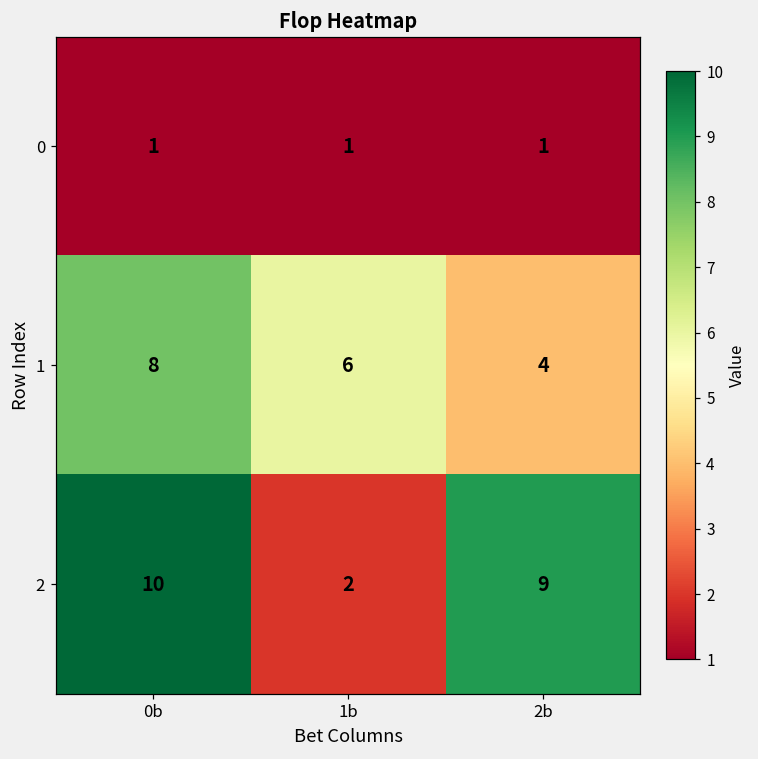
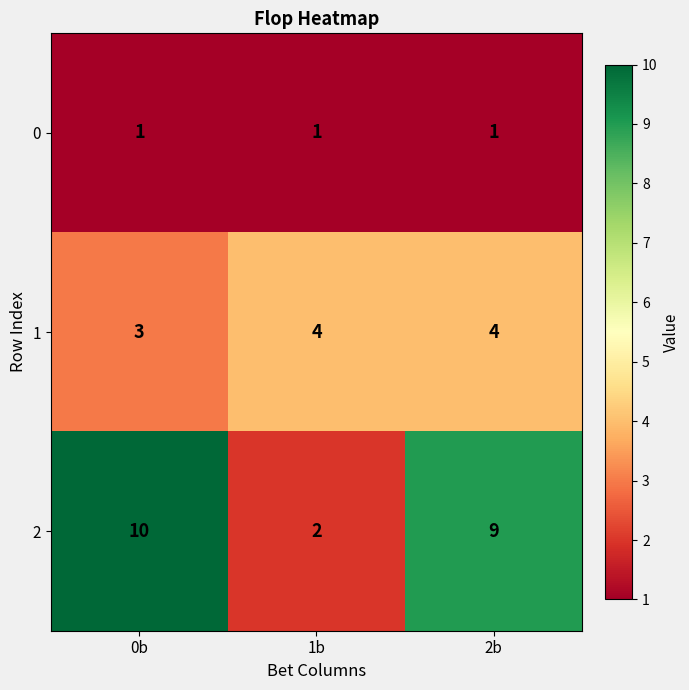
  {
    "0": {
      "0b": 1,
      "1b": 1,
      "2b": 1
    },
    "1": {
-     "0b": 8,
-     "1b": 6,
+     "0b": 3,
+     "1b": 4,
      "2b": 4
    },
    "2": {
      "0b": 10,
      "1b": 2,
      "2b": 9
    }
  }
